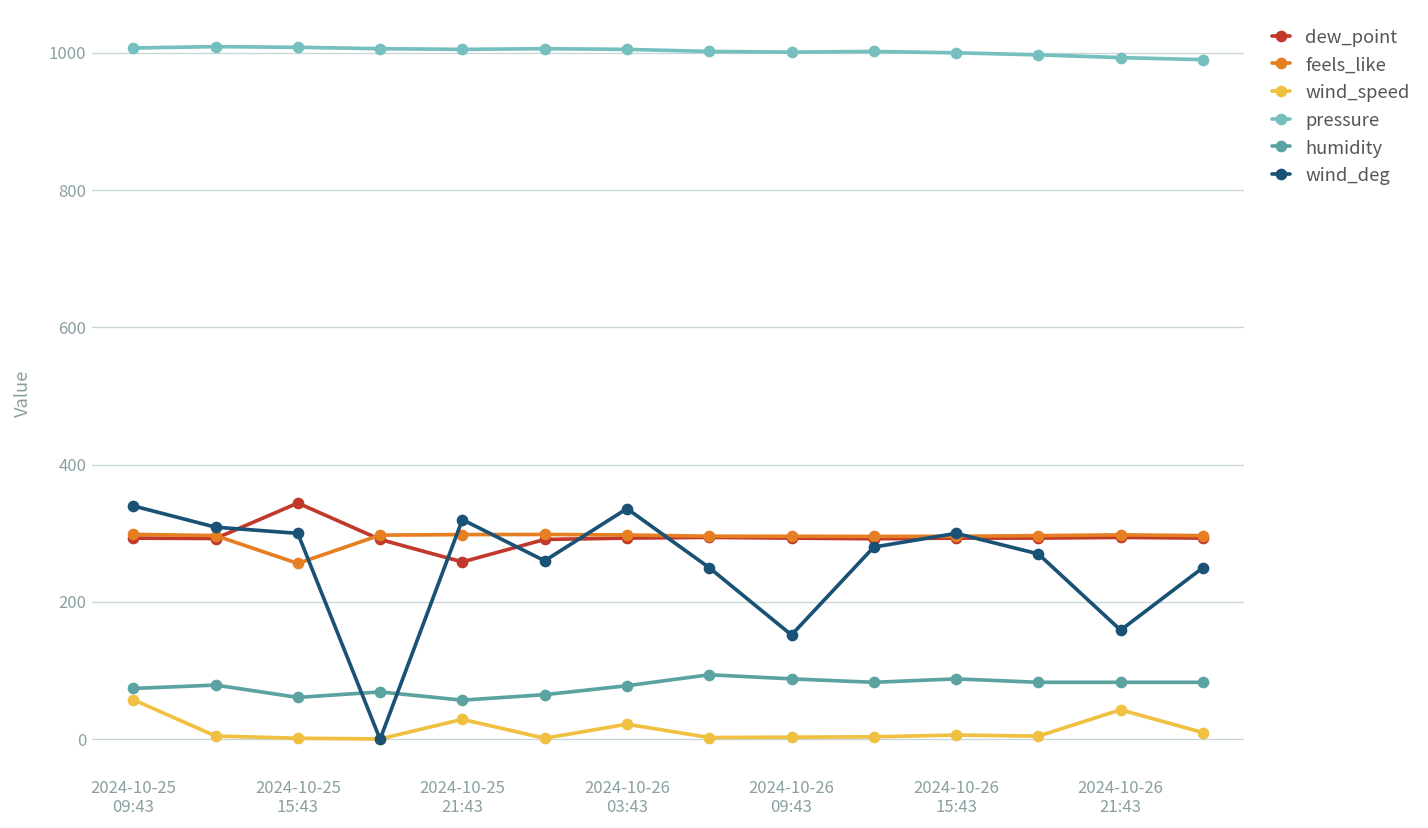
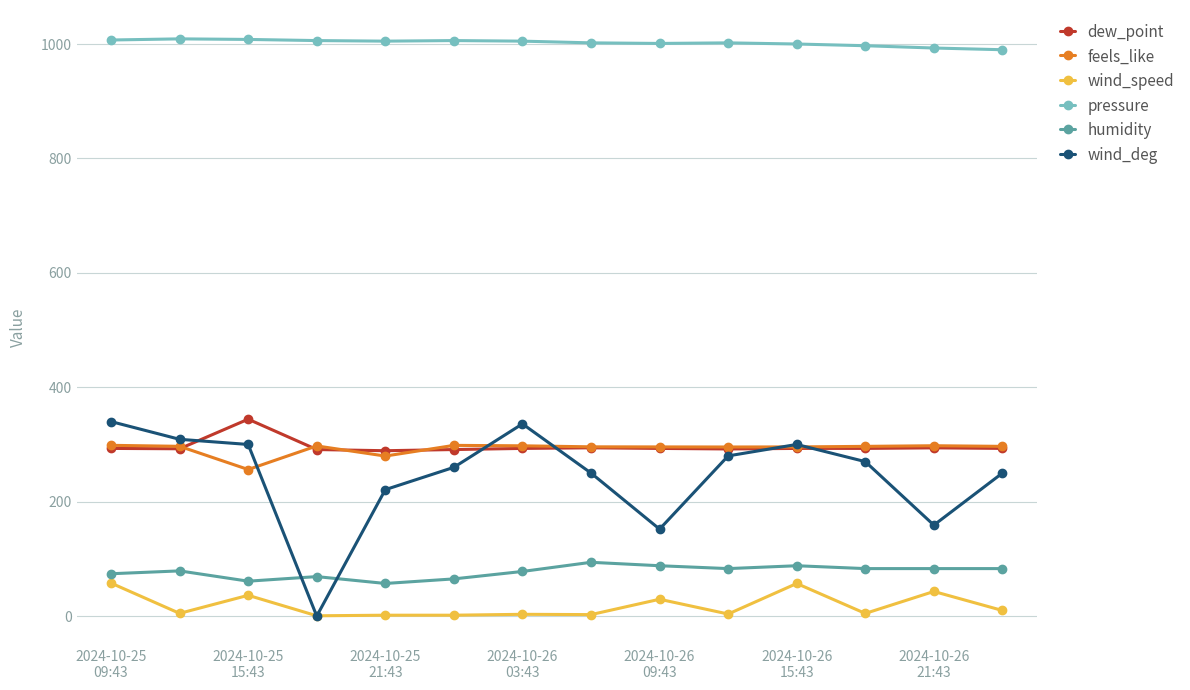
  {
    "dew_point": {
      "2024-10-25 09:43": 290,
      "2024-10-25 15:43": 340,
-     "2024-10-25 21:43": 260,
+     "2024-10-25 21:43": 290,
      "2024-10-26 03:43": 290
    },
    "feels_like": {
      "2024-10-25 09:43": 300,
      "2024-10-25 15:43": 260,
-     "2024-10-25 21:43": 300,
+     "2024-10-25 21:43": 280,
      "2024-10-26 03:43": 300
    },
    "wind_speed": {
      "2024-10-25 09:43": 60,
-     "2024-10-25 15:43": 0,
-     "2024-10-25 21:43": 30,
-     "2024-10-26 03:43": 20,
-     "2024-10-26 09:43": 0,
-     "2024-10-26 15:43": 10,
+     "2024-10-25 15:43": 40,
+     "2024-10-25 21:43": 0,
+     "2024-10-26 03:43": 0,
+     "2024-10-26 09:43": 30,
+     "2024-10-26 15:43": 60,
      "2024-10-26 21:43": 40
    },
    "wind_deg": {
      "2024-10-25 09:43": 340,
      "2024-10-25 15:43": 300,
-     "2024-10-25 21:43": 320,
+     "2024-10-25 21:43": 220,
      "2024-10-26 03:43": 340,
      "2024-10-26 09:43": 150,
      "2024-10-26 21:43": 160
    }
  }
